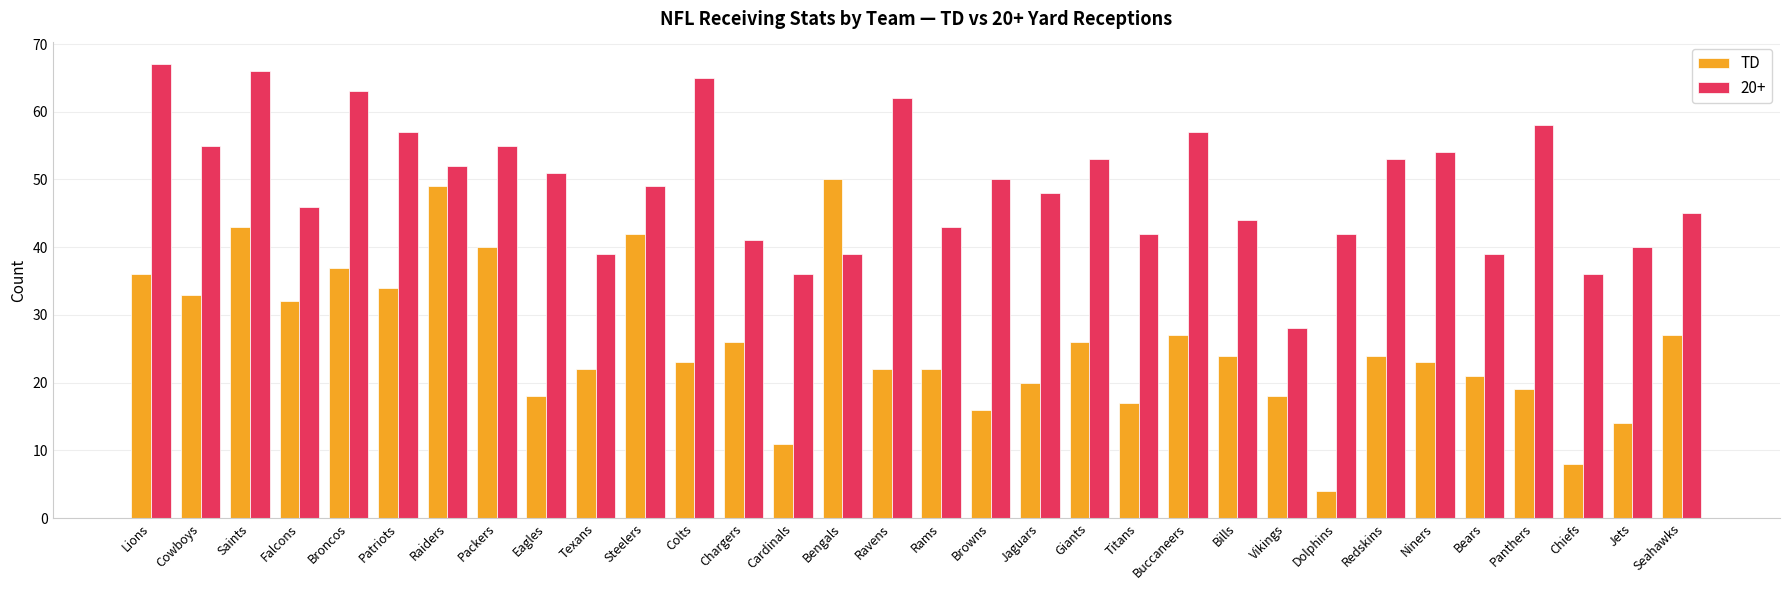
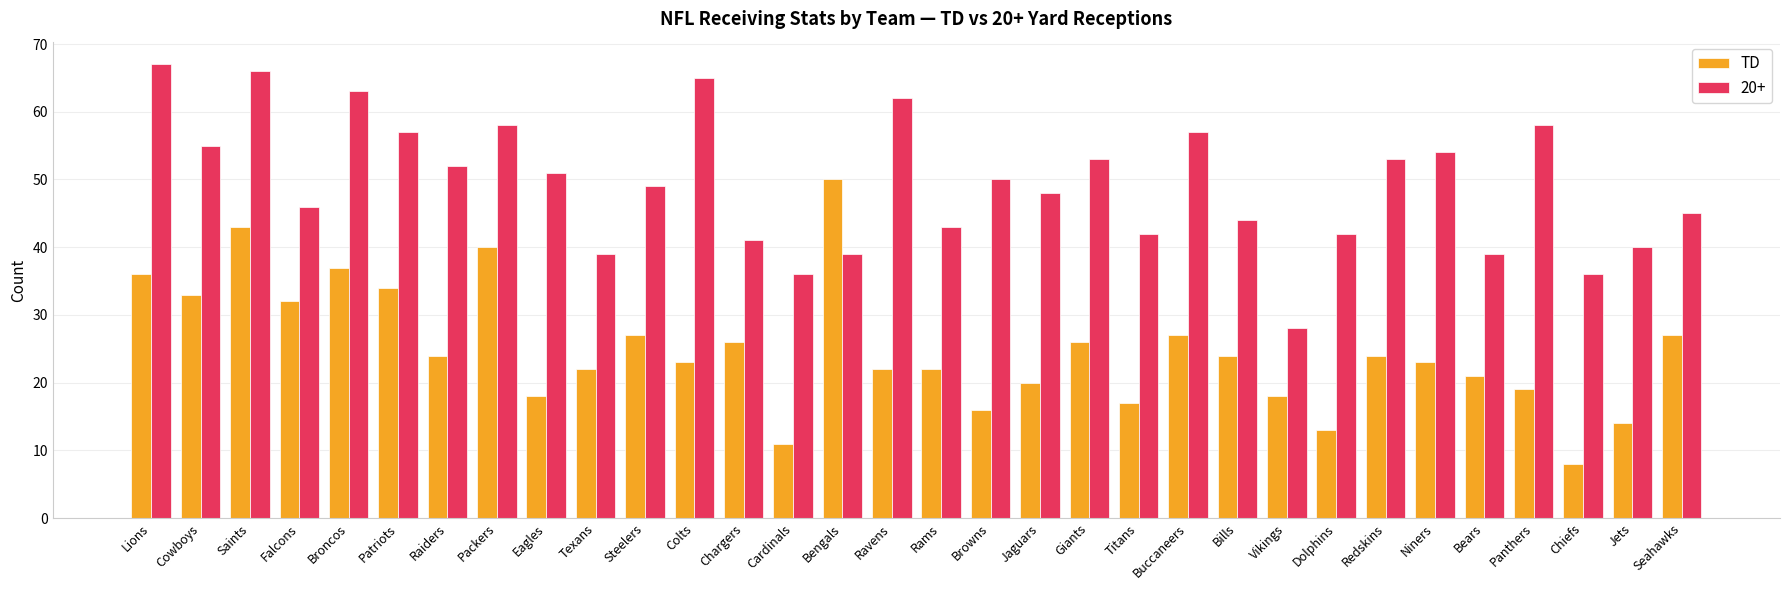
  {
    "TD": {
      "Lions": 36,
      "Cowboys": 33,
      "Saints": 43,
      "Falcons": 32,
      "Broncos": 37,
      "Patriots": 34,
-     "Raiders": 49,
+     "Raiders": 24,
      "Packers": 40,
      "Eagles": 18,
      "Texans": 22,
-     "Steelers": 42,
+     "Steelers": 27,
      "Colts": 23,
      "Chargers": 26,
      "Cardinals": 11,
      "Bengals": 50,
      "Ravens": 22,
      "Rams": 22,
      "Browns": 16,
      "Jaguars": 20,
      "Giants": 26,
      "Titans": 17,
      "Buccaneers": 27,
      "Bills": 24,
      "Vikings": 18,
-     "Dolphins": 4,
+     "Dolphins": 13,
      "Redskins": 24,
      "Niners": 23,
      "Bears": 21,
      "Panthers": 19,
      "Chiefs": 8,
      "Jets": 14,
      "Seahawks": 27
    },
    "20+": {
      "Lions": 67,
      "Cowboys": 55,
      "Saints": 66,
      "Falcons": 46,
      "Broncos": 63,
      "Patriots": 57,
      "Raiders": 52,
-     "Packers": 55,
+     "Packers": 58,
      "Eagles": 51,
      "Texans": 39,
      "Steelers": 49,
      "Colts": 65,
      "Chargers": 41,
      "Cardinals": 36,
      "Bengals": 39,
      "Ravens": 62,
      "Rams": 43,
      "Browns": 50,
      "Jaguars": 48,
      "Giants": 53,
      "Titans": 42,
      "Buccaneers": 57,
      "Bills": 44,
      "Vikings": 28,
      "Dolphins": 42,
      "Redskins": 53,
      "Niners": 54,
      "Bears": 39,
      "Panthers": 58,
      "Chiefs": 36,
      "Jets": 40,
      "Seahawks": 45
    }
  }
